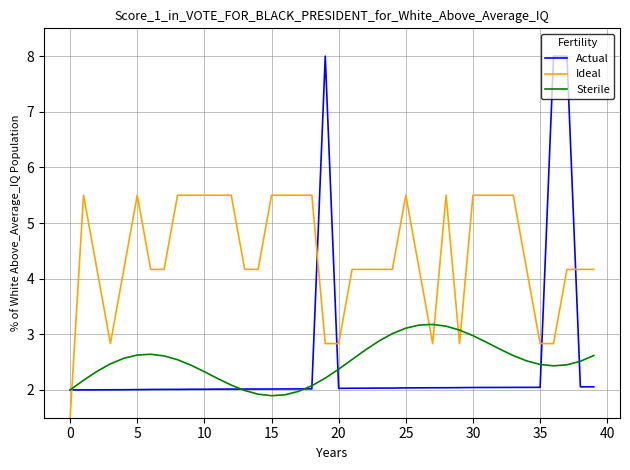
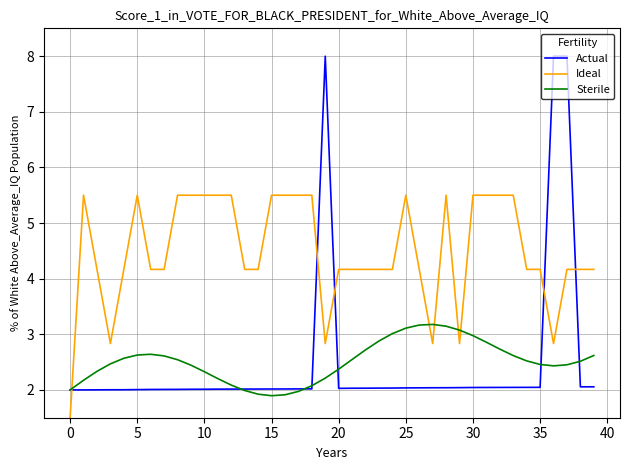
  {
    "Actual": {
      "5": 2.0,
      "10": 2.0,
      "15": 2.0,
      "20": 2.0,
      "25": 2.0,
      "30": 2.0,
      "35": 2.0
    },
    "Ideal": {
      "0": 1.5,
      "5": 5.5,
      "10": 5.5,
      "15": 5.5,
-     "20": 2.8,
+     "20": 4.2,
      "25": 5.5,
      "30": 5.5,
-     "35": 2.8
+     "35": 4.2
    },
    "Sterile": {
      "5": 2.6,
      "10": 2.3,
      "15": 1.9,
      "20": 2.4,
      "25": 3.1,
      "30": 3.0,
      "35": 2.5
    }
  }
